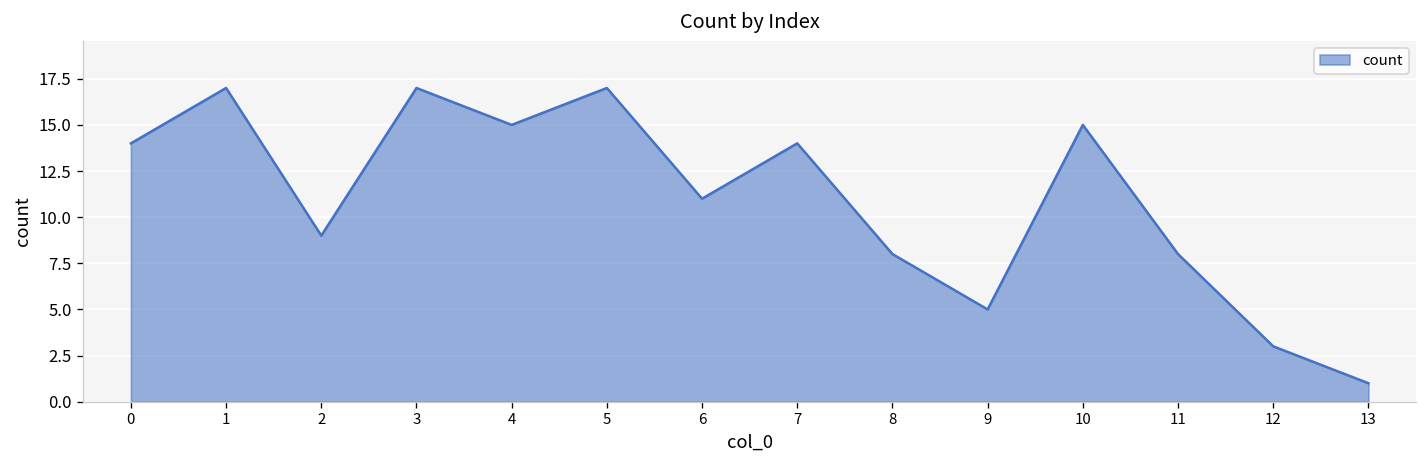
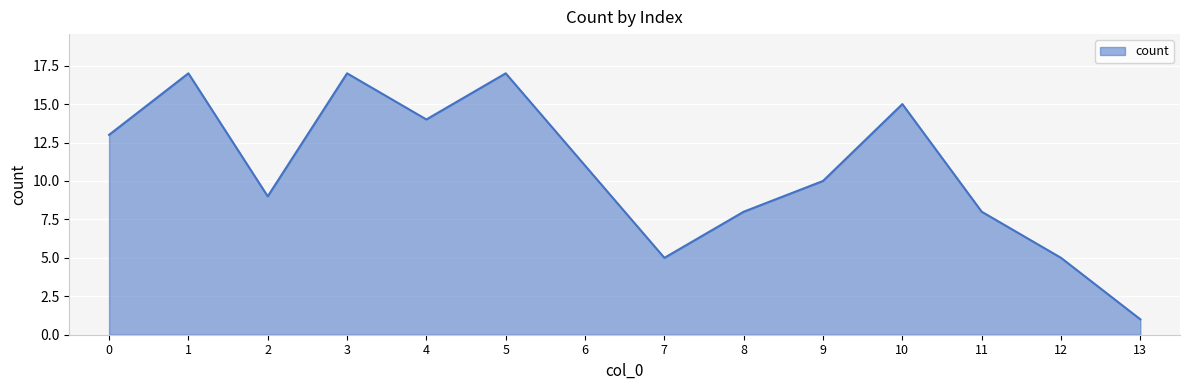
  {
-   "0": 14,
+   "0": 13,
    "1": 17,
    "2": 9,
    "3": 17,
-   "4": 15,
+   "4": 14,
    "5": 17,
    "6": 11,
-   "7": 14,
+   "7": 5,
    "8": 8,
-   "9": 5,
+   "9": 10,
    "10": 15,
    "11": 8,
-   "12": 3,
+   "12": 5,
    "13": 1
  }
